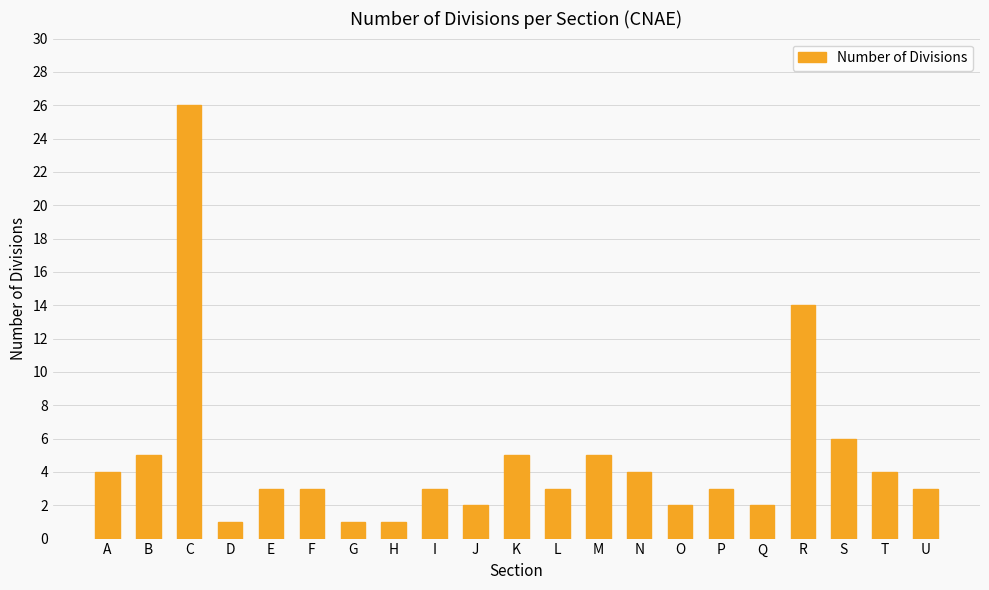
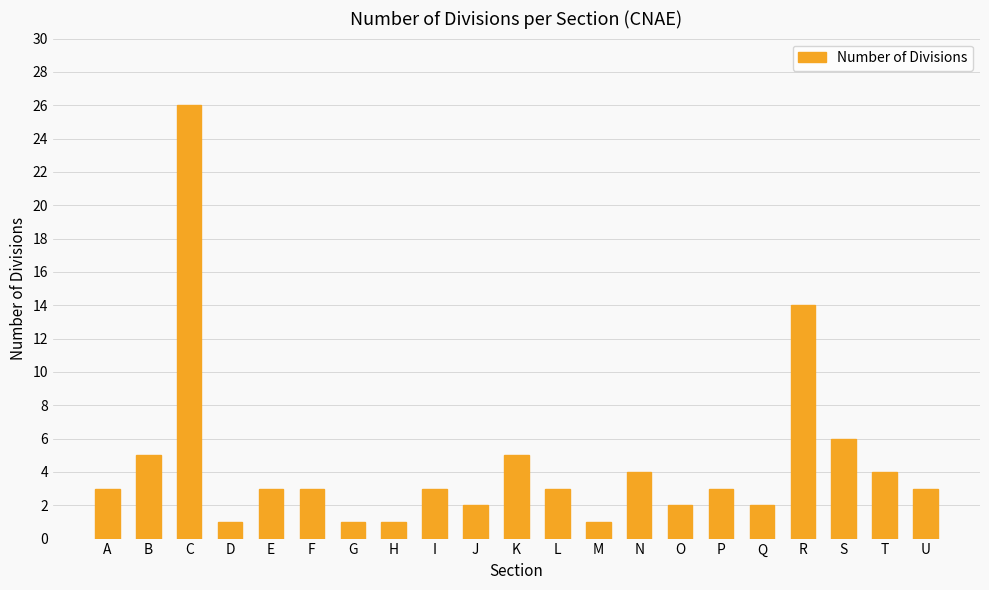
  {
-   "A": 4,
+   "A": 3,
    "B": 5,
    "C": 26,
    "D": 1,
    "E": 3,
    "F": 3,
    "G": 1,
    "H": 1,
    "I": 3,
    "J": 2,
    "K": 5,
    "L": 3,
-   "M": 5,
+   "M": 1,
    "N": 4,
    "O": 2,
    "P": 3,
    "Q": 2,
    "R": 14,
    "S": 6,
    "T": 4,
    "U": 3
  }
